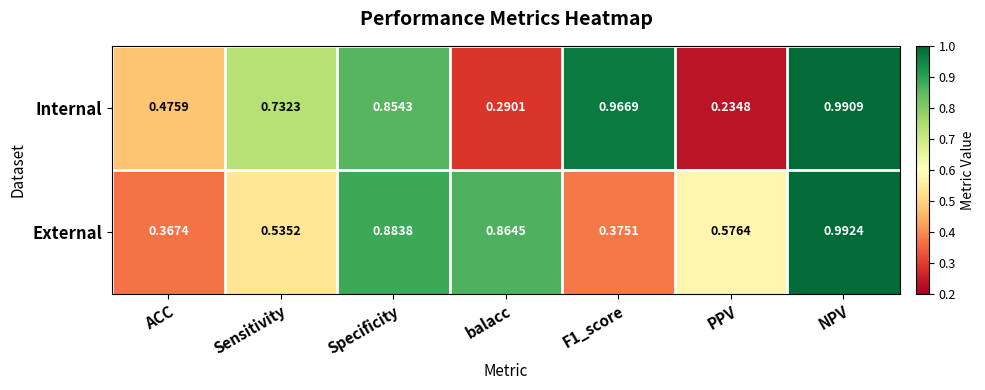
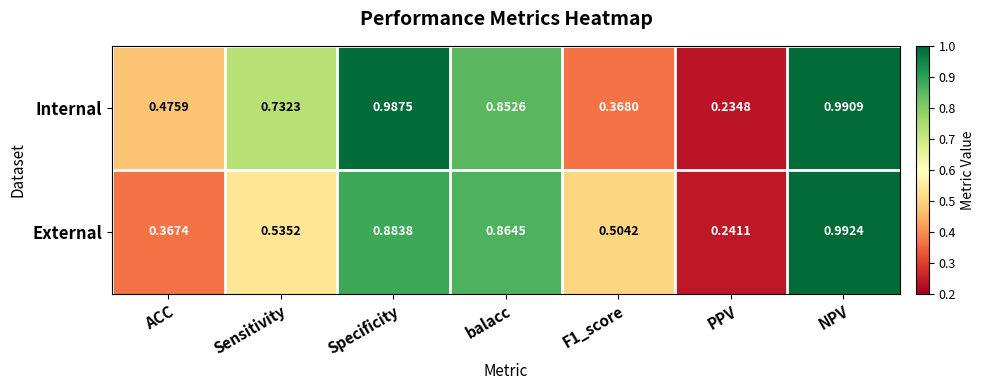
  {
    "Internal": {
      "ACC": 0.4759,
      "Sensitivity": 0.7323,
-     "Specificity": 0.8543,
-     "balacc": 0.2901,
-     "F1_score": 0.9669,
+     "Specificity": 0.9875,
+     "balacc": 0.8526,
+     "F1_score": 0.3680,
      "PPV": 0.2348,
      "NPV": 0.9909
    },
    "External": {
      "ACC": 0.3674,
      "Sensitivity": 0.5352,
      "Specificity": 0.8838,
      "balacc": 0.8645,
-     "F1_score": 0.3751,
-     "PPV": 0.5764,
+     "F1_score": 0.5042,
+     "PPV": 0.2411,
      "NPV": 0.9924
    }
  }
